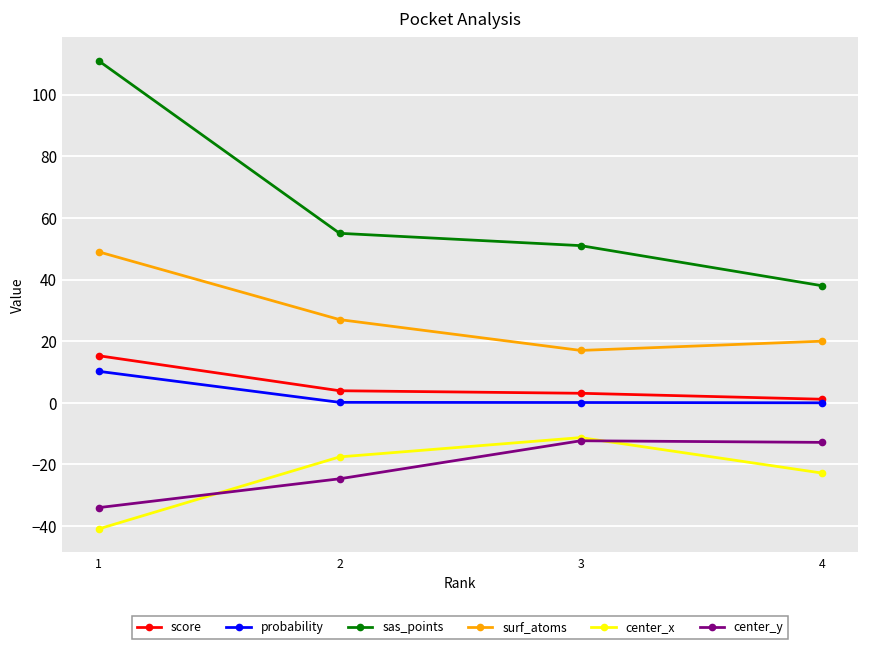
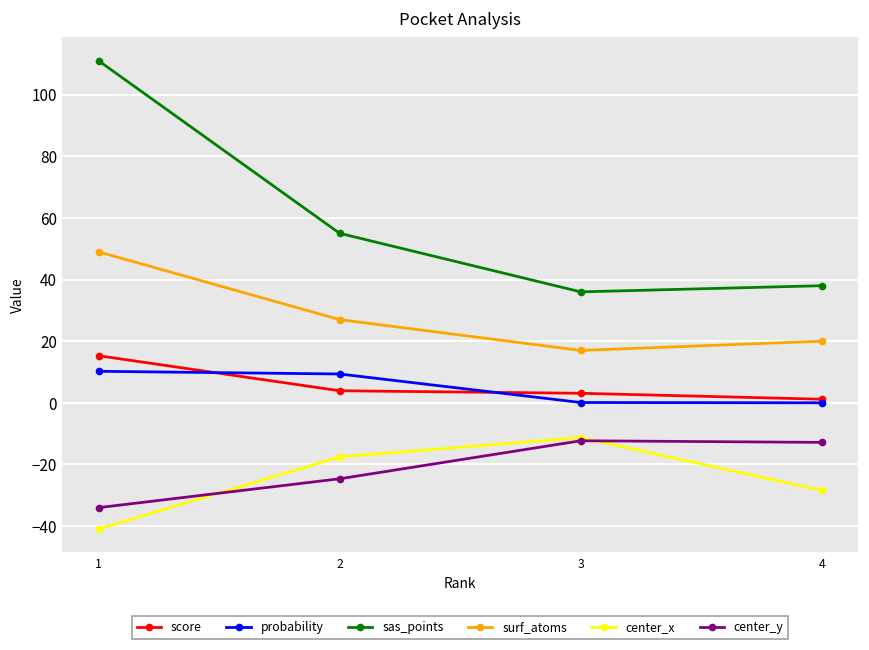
  {
    "score": {
      "1": 15,
      "2": 4,
      "3": 3,
      "4": 1
    },
    "probability": {
      "1": 10,
-     "2": 0,
+     "2": 9,
      "3": 0,
      "4": 0
    },
    "sas_points": {
      "1": 111,
      "2": 55,
-     "3": 51,
+     "3": 36,
      "4": 38
    },
    "surf_atoms": {
      "1": 49,
      "2": 27,
      "3": 17,
      "4": 20
    },
    "center_x": {
      "1": -41,
      "2": -18,
      "3": -11,
-     "4": -23
+     "4": -28
    },
    "center_y": {
      "1": -34,
      "2": -25,
      "3": -12,
      "4": -13
    }
  }
